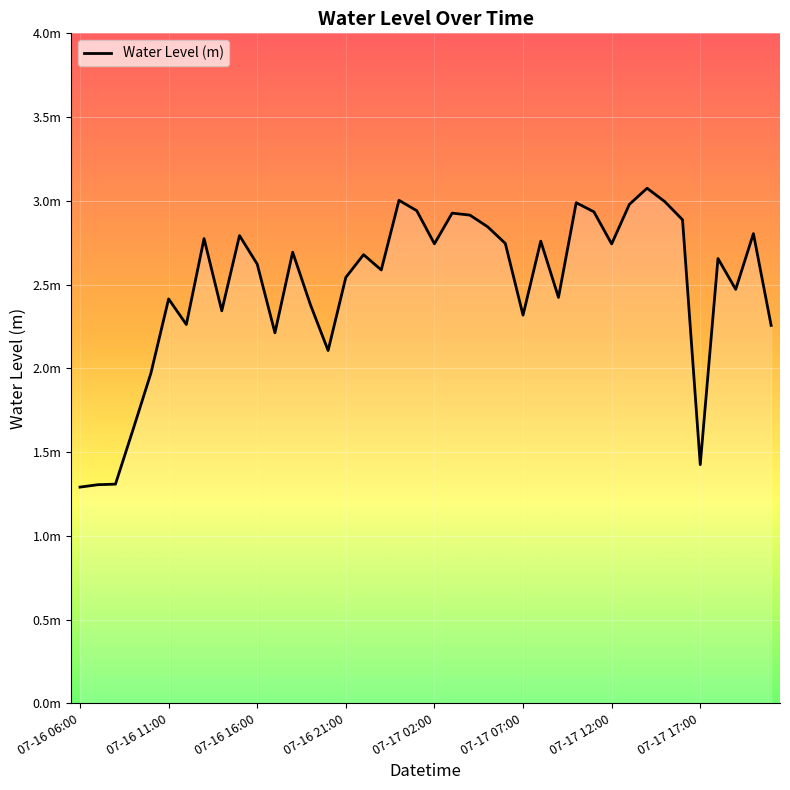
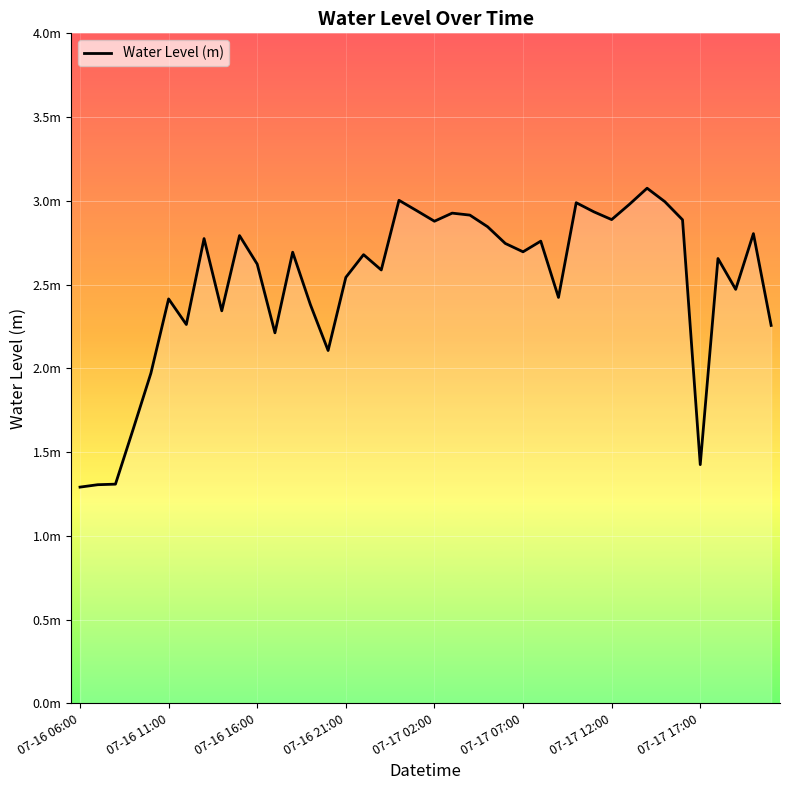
  {
    "07-16 06:00": "1.29m",
    "07-16 11:00": "2.41m",
    "07-16 16:00": "2.62m",
    "07-16 21:00": "2.54m",
-   "07-17 02:00": "2.74m",
-   "07-17 07:00": "2.32m",
-   "07-17 12:00": "2.74m",
+   "07-17 02:00": "2.88m",
+   "07-17 07:00": "2.70m",
+   "07-17 12:00": "2.89m",
    "07-17 17:00": "1.42m"
  }
